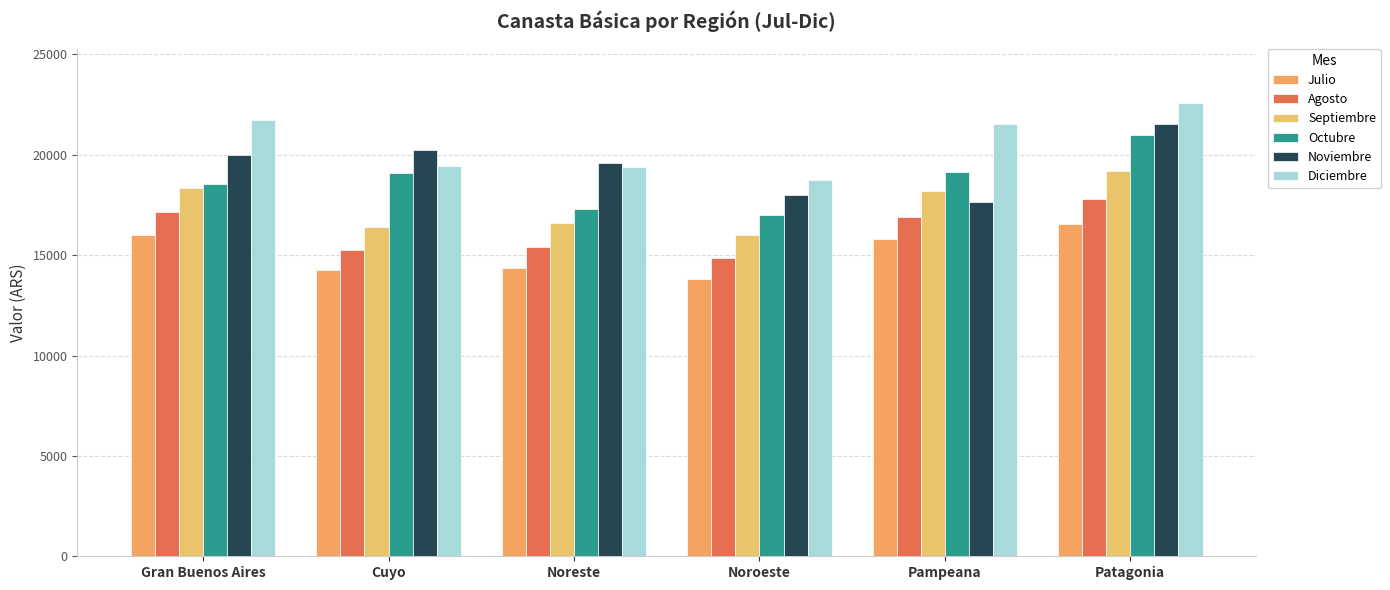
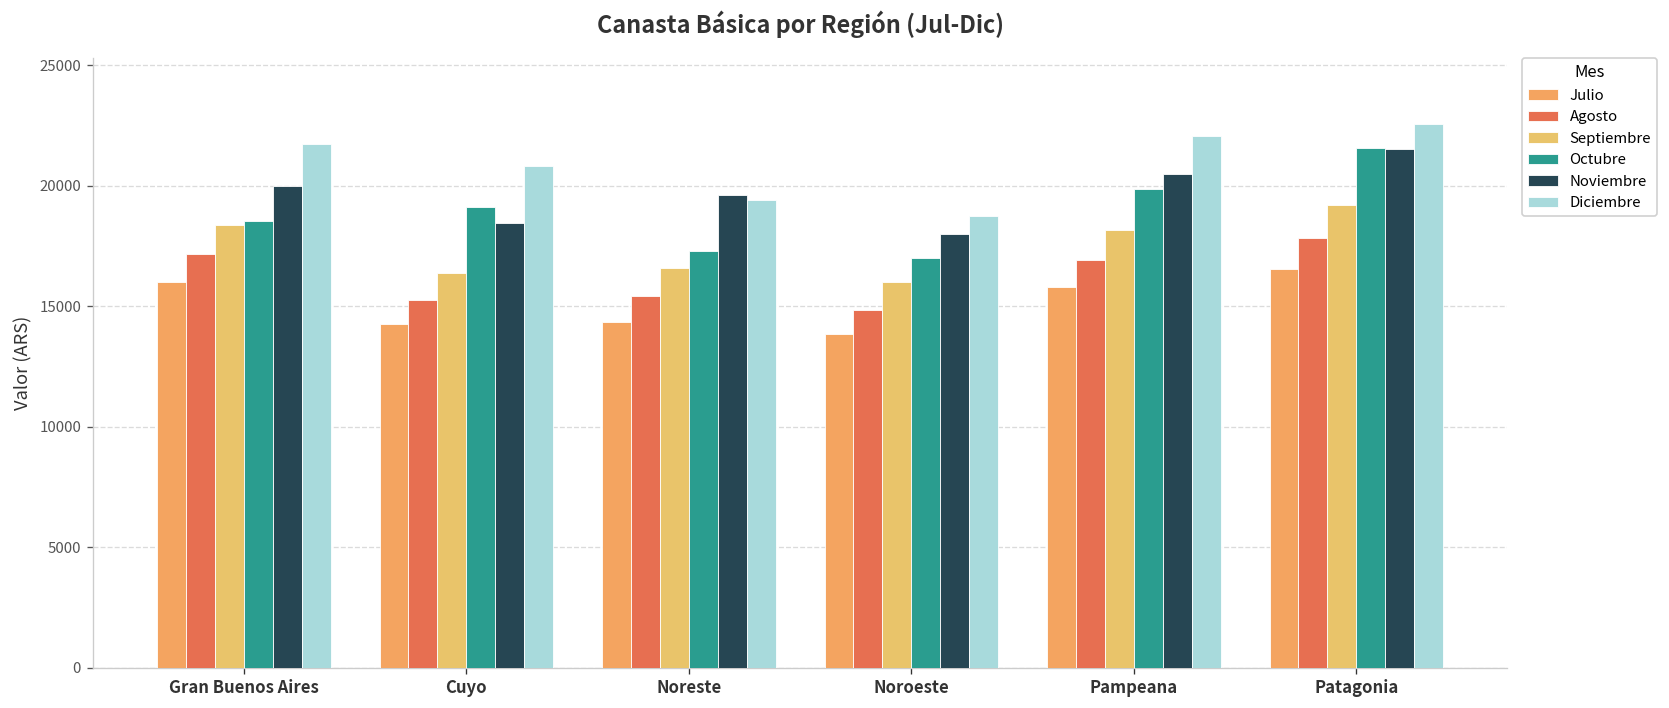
  {
    "Octubre": {
      "Gran Buenos Aires": 18500,
      "Cuyo": 19100,
      "Noreste": 17300,
      "Noroeste": 17000,
-     "Pampeana": 19200,
-     "Patagonia": 21000
+     "Pampeana": 19900,
+     "Patagonia": 21600
    },
    "Noviembre": {
      "Gran Buenos Aires": 20000,
-     "Cuyo": 20200,
+     "Cuyo": 18500,
      "Noreste": 19600,
      "Noroeste": 18000,
-     "Pampeana": 17700,
+     "Pampeana": 20500,
      "Patagonia": 21500
    },
    "Diciembre": {
      "Gran Buenos Aires": 21700,
-     "Cuyo": 19400,
+     "Cuyo": 20800,
      "Noreste": 19400,
      "Noroeste": 18800,
-     "Pampeana": 21600,
+     "Pampeana": 22100,
      "Patagonia": 22600
    }
  }
